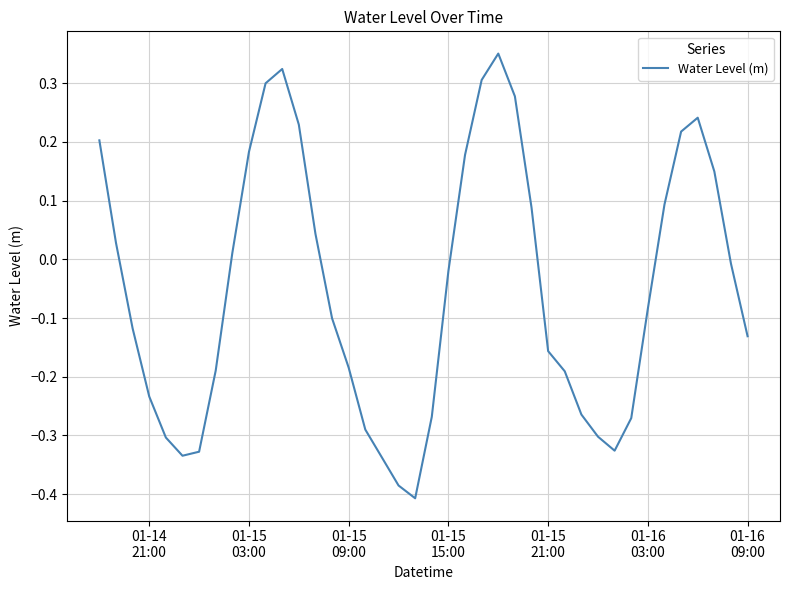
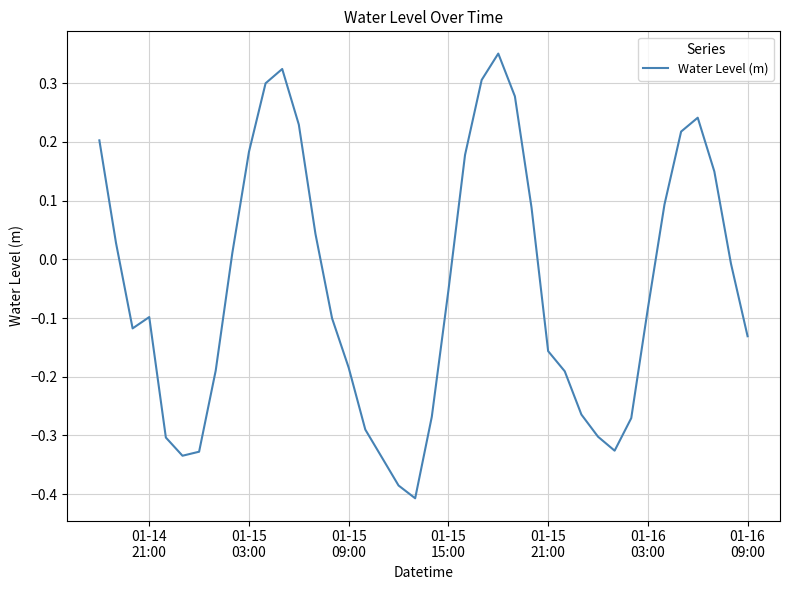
  {
-   "01-14 21:00": -0.23,
+   "01-14 21:00": -0.10,
    "01-15 03:00": 0.18,
    "01-15 09:00": -0.18,
-   "01-15 15:00": -0.02,
+   "01-15 15:00": -0.05,
    "01-15 21:00": -0.16,
    "01-16 03:00": -0.08,
    "01-16 09:00": -0.13
  }
